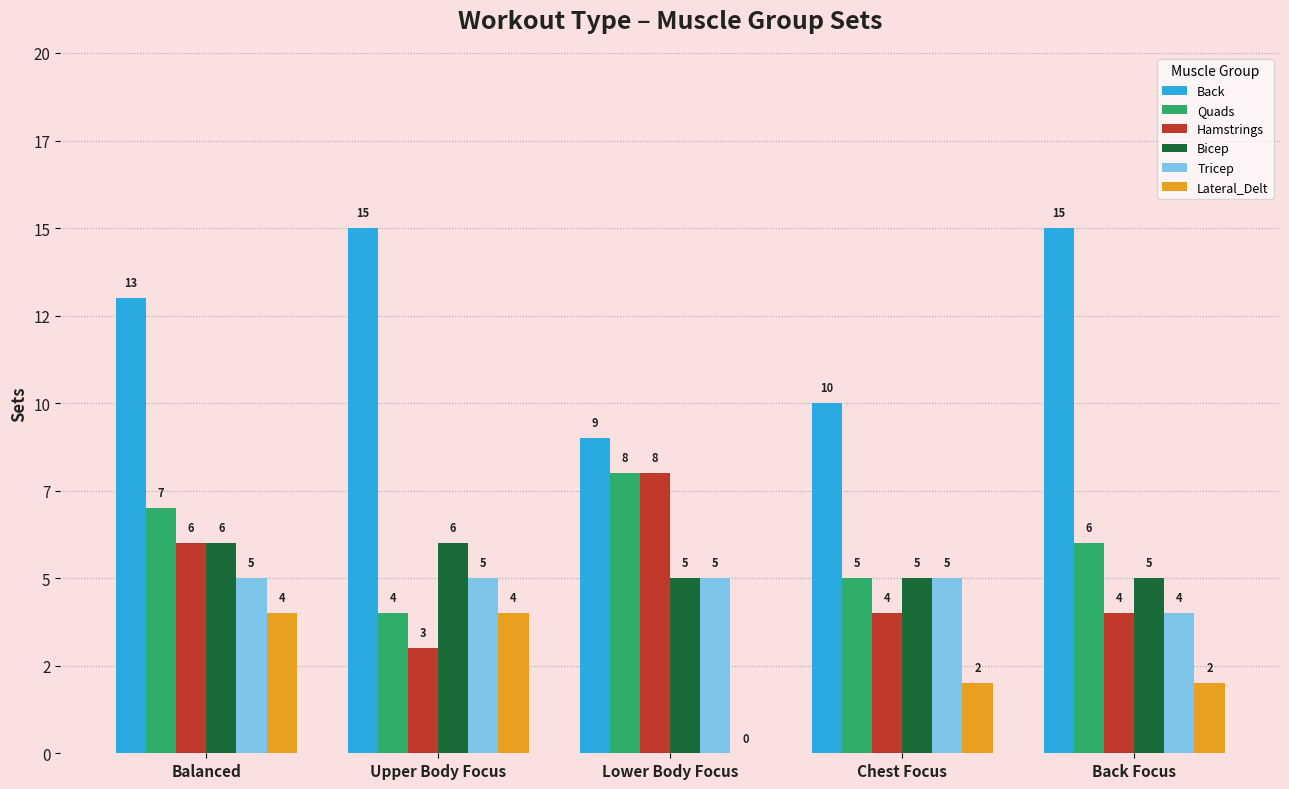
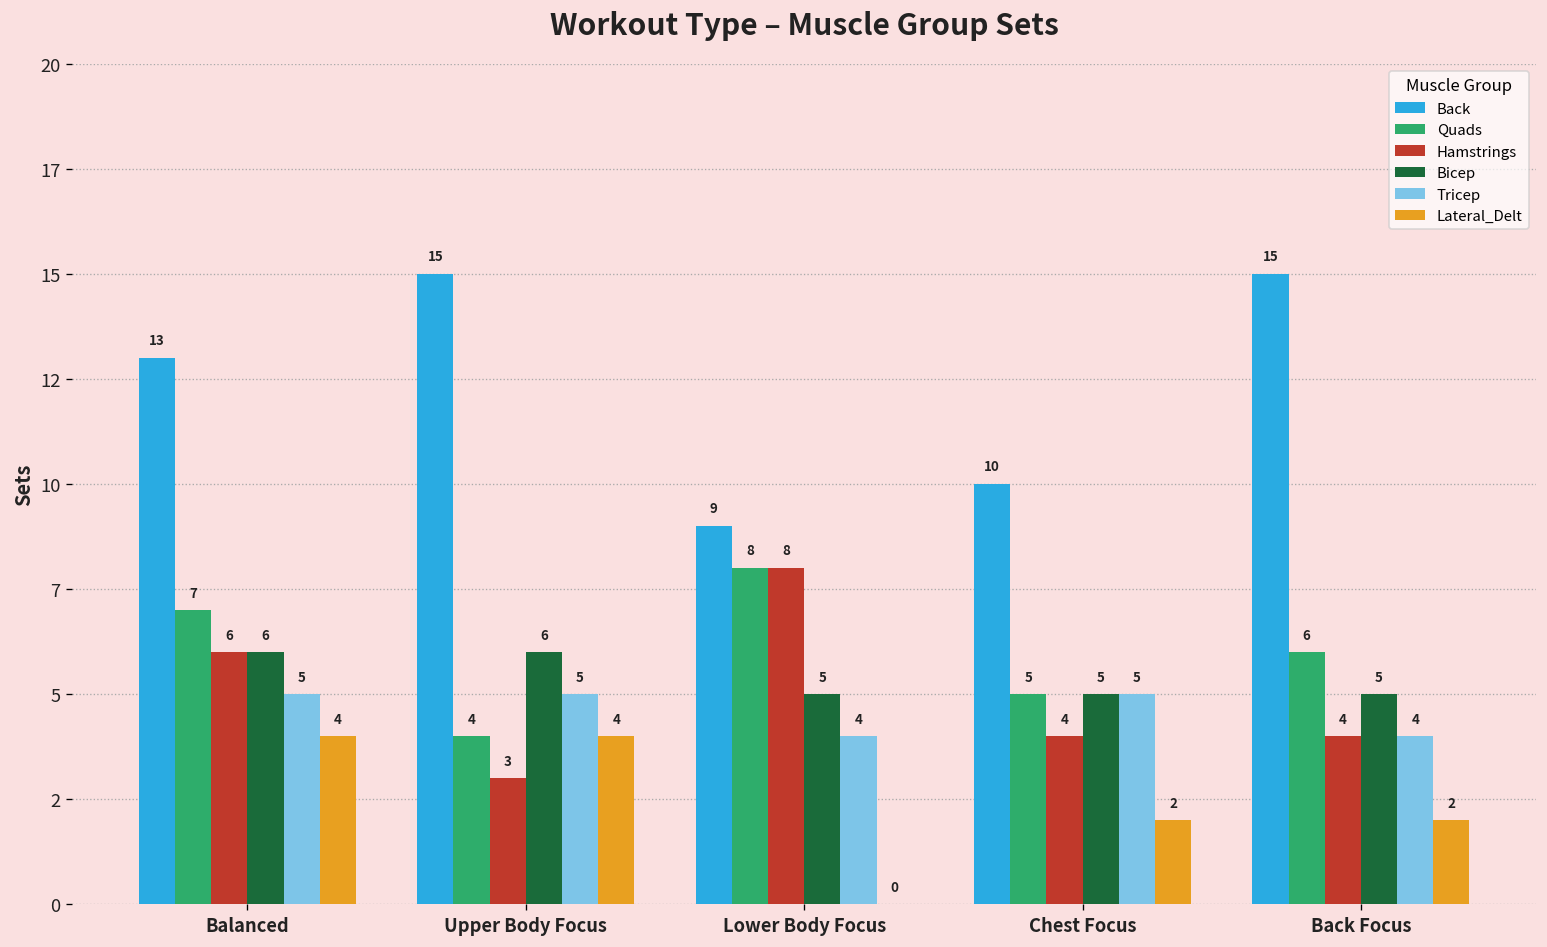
  {
    "Back": {
      "Balanced": 13,
      "Upper Body Focus": 15,
      "Lower Body Focus": 9,
      "Chest Focus": 10,
      "Back Focus": 15
    },
    "Quads": {
      "Balanced": 7,
      "Upper Body Focus": 4,
      "Lower Body Focus": 8,
      "Chest Focus": 5,
      "Back Focus": 6
    },
    "Hamstrings": {
      "Balanced": 6,
      "Upper Body Focus": 3,
      "Lower Body Focus": 8,
      "Chest Focus": 4,
      "Back Focus": 4
    },
    "Bicep": {
      "Balanced": 6,
      "Upper Body Focus": 6,
      "Lower Body Focus": 5,
      "Chest Focus": 5,
      "Back Focus": 5
    },
    "Tricep": {
      "Balanced": 5,
      "Upper Body Focus": 5,
-     "Lower Body Focus": 5,
+     "Lower Body Focus": 4,
      "Chest Focus": 5,
      "Back Focus": 4
    },
    "Lateral_Delt": {
      "Balanced": 4,
      "Upper Body Focus": 4,
      "Lower Body Focus": 0,
      "Chest Focus": 2,
      "Back Focus": 2
    }
  }
